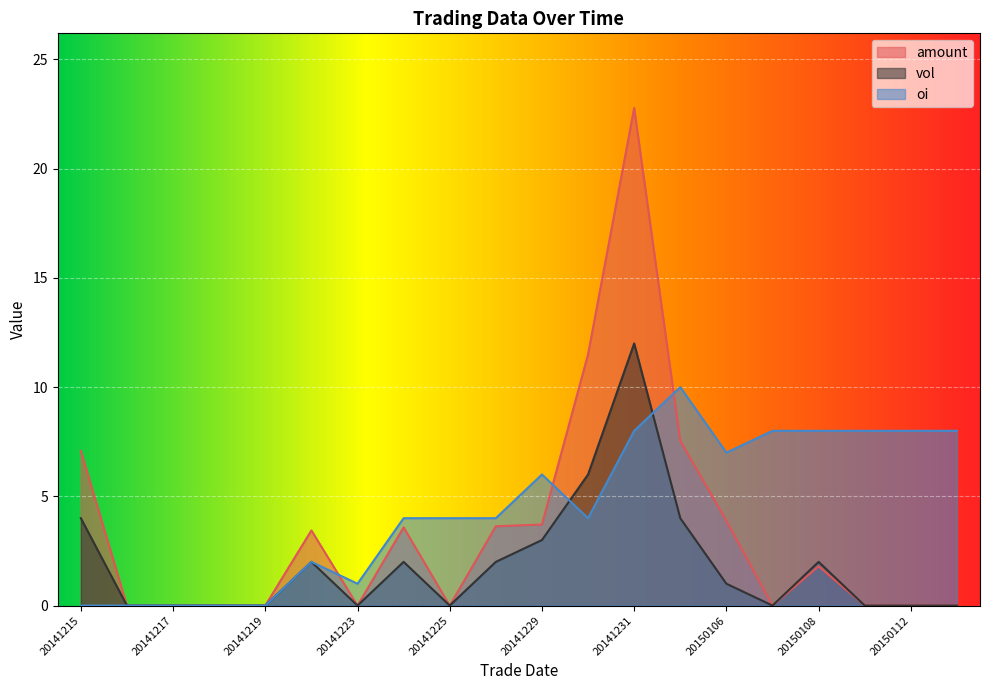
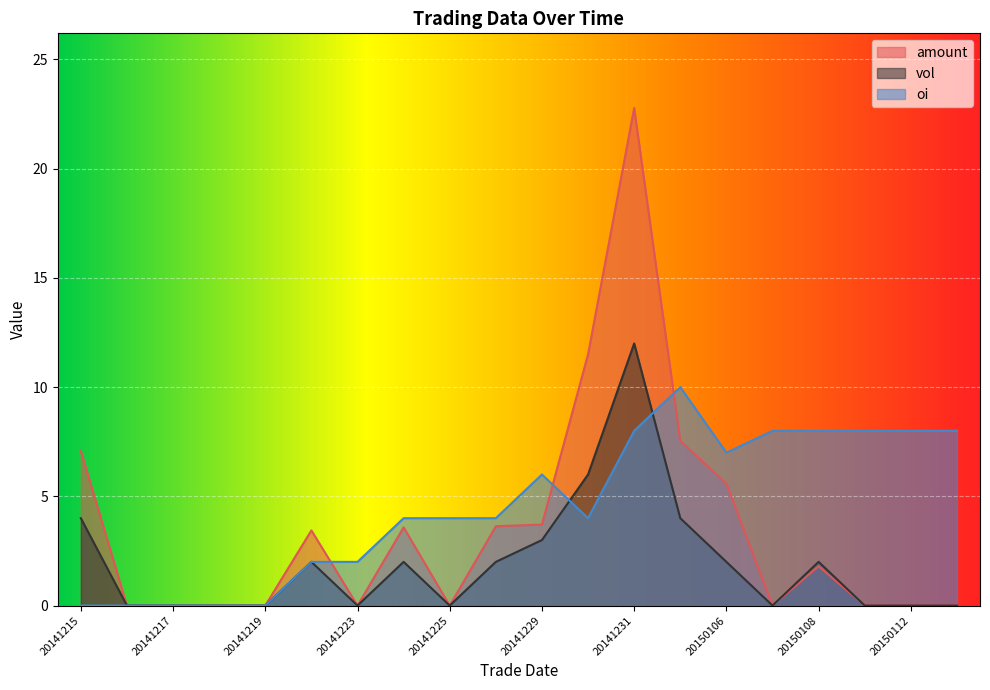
  {
    "amount": {
      "20141215": 7.1,
      "20141229": 3.7,
      "20141231": 22.8,
-     "20150106": 3.9,
+     "20150106": 5.6,
      "20150108": 1.8
    },
    "vol": {
      "20141215": 4,
      "20141229": 3,
      "20141231": 12,
-     "20150106": 1,
+     "20150106": 2,
      "20150108": 2
    },
    "oi": {
      "20141215": 0,
-     "20141223": 1,
+     "20141223": 2,
      "20141225": 4,
      "20141229": 6,
      "20141231": 8,
      "20150106": 7,
      "20150108": 8,
      "20150112": 8
    }
  }
